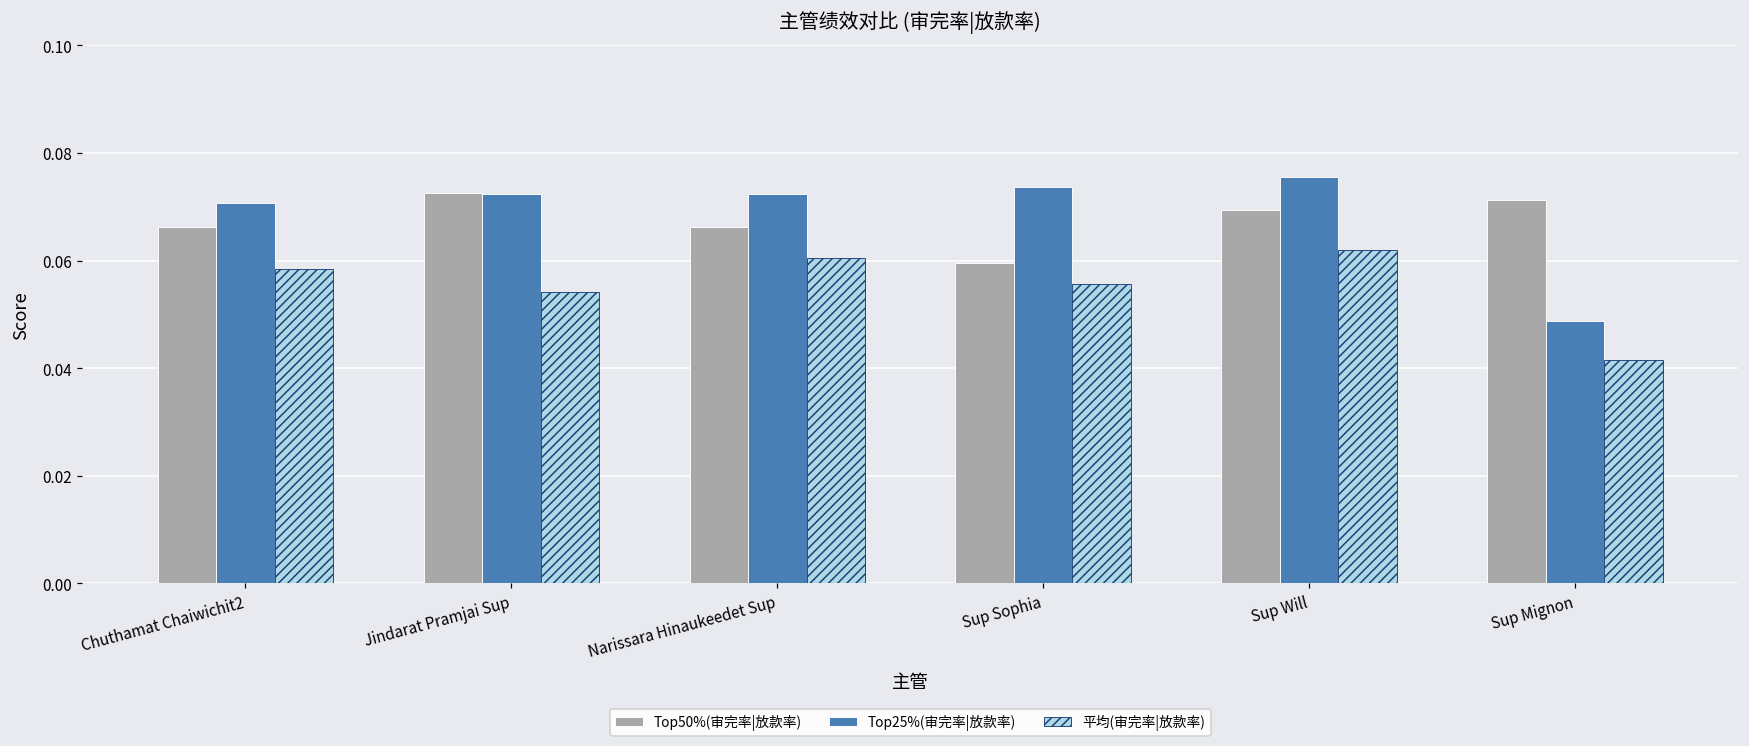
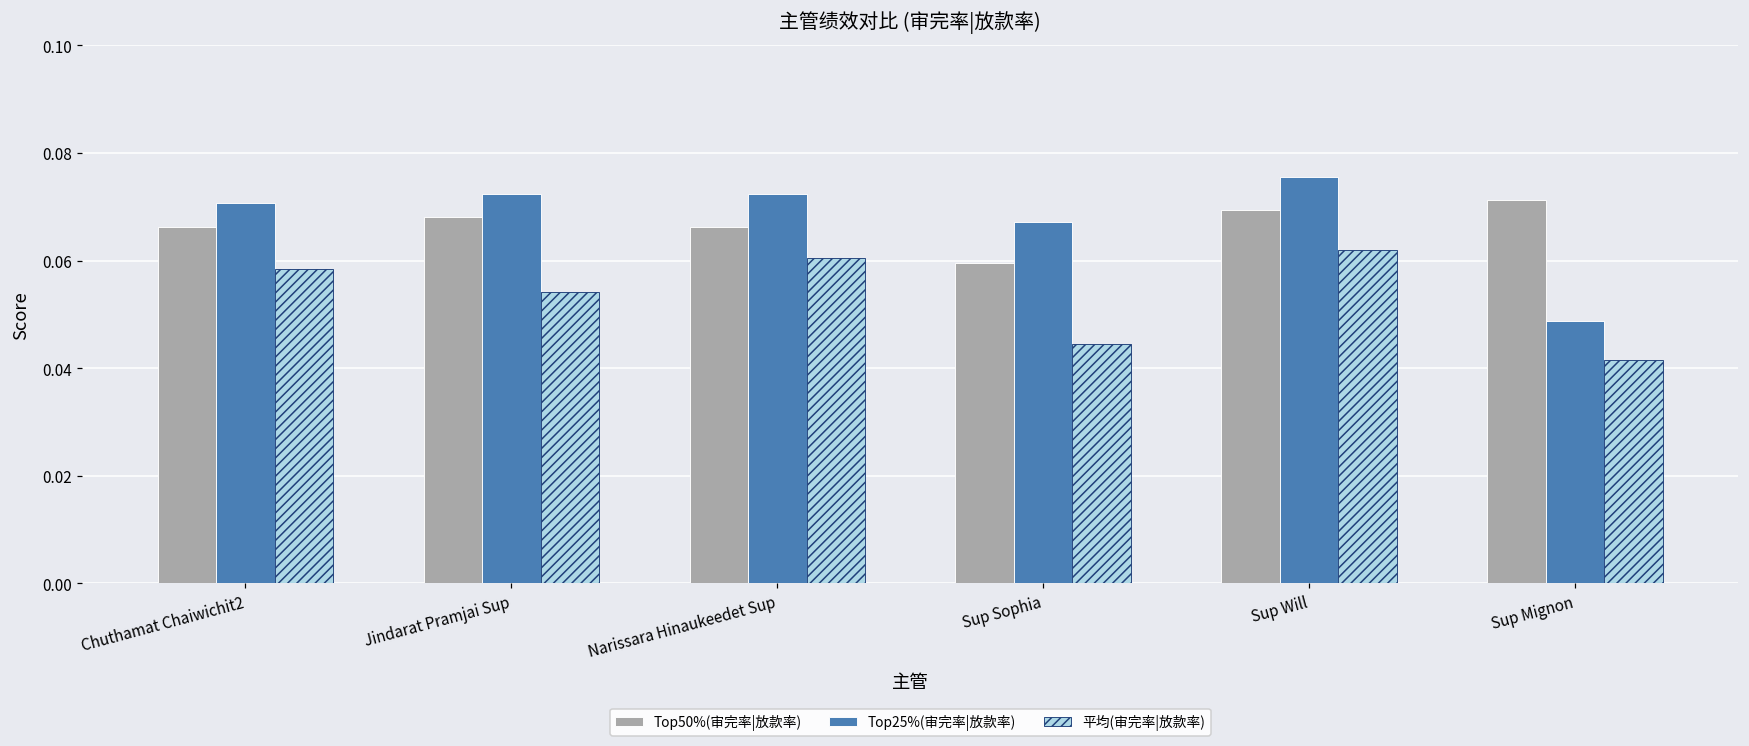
  {
    "Top50%(审完率|放款率)": {
      "Chuthamat Chaiwichit2": 0.066,
-     "Jindarat Pramjai Sup": 0.073,
+     "Jindarat Pramjai Sup": 0.068,
      "Narissara Hinaukeedet Sup": 0.066,
      "Sup Sophia": 0.060,
      "Sup Will": 0.069,
      "Sup Mignon": 0.071
    },
    "Top25%(审完率|放款率)": {
      "Chuthamat Chaiwichit2": 0.071,
      "Jindarat Pramjai Sup": 0.072,
      "Narissara Hinaukeedet Sup": 0.072,
-     "Sup Sophia": 0.074,
+     "Sup Sophia": 0.067,
      "Sup Will": 0.076,
      "Sup Mignon": 0.049
    },
    "平均(审完率|放款率)": {
      "Chuthamat Chaiwichit2": 0.059,
      "Jindarat Pramjai Sup": 0.054,
      "Narissara Hinaukeedet Sup": 0.061,
-     "Sup Sophia": 0.056,
+     "Sup Sophia": 0.045,
      "Sup Will": 0.062,
      "Sup Mignon": 0.042
    }
  }
